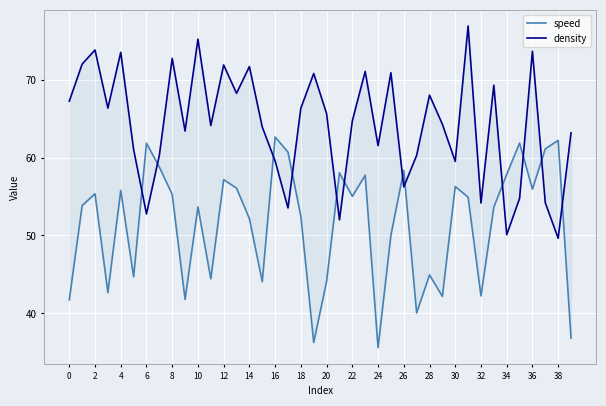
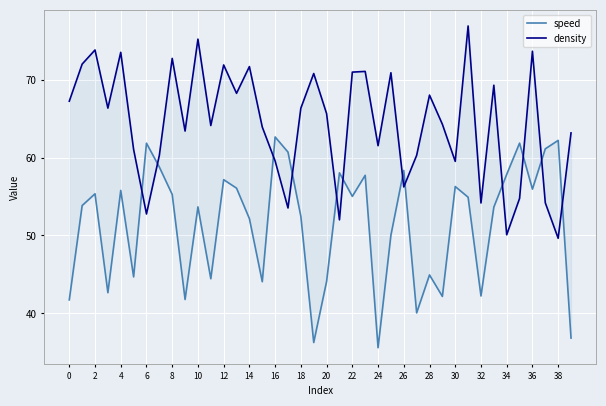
  {
    "density": {
      "6": 53,
      "16": 60,
-     "22": 65,
+     "22": 71,
      "26": 56,
      "34": 50,
      "38": 50
    }
  }
